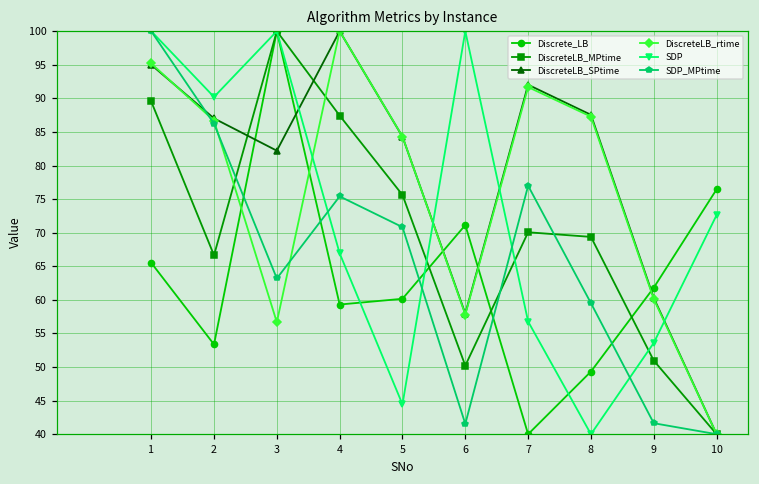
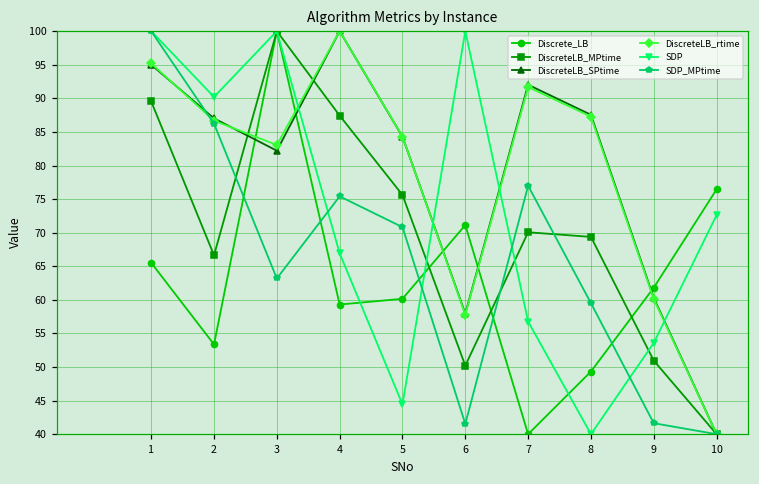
  {
    "DiscreteLB_rtime": {
-     "3": 57
+     "3": 83
    }
  }
